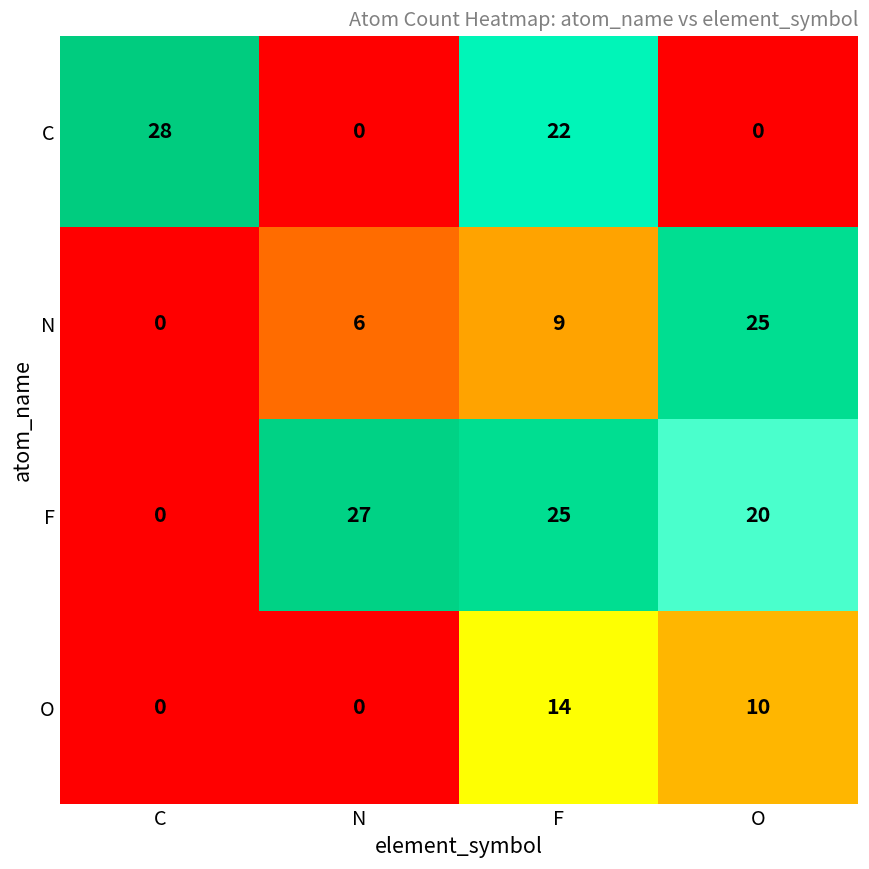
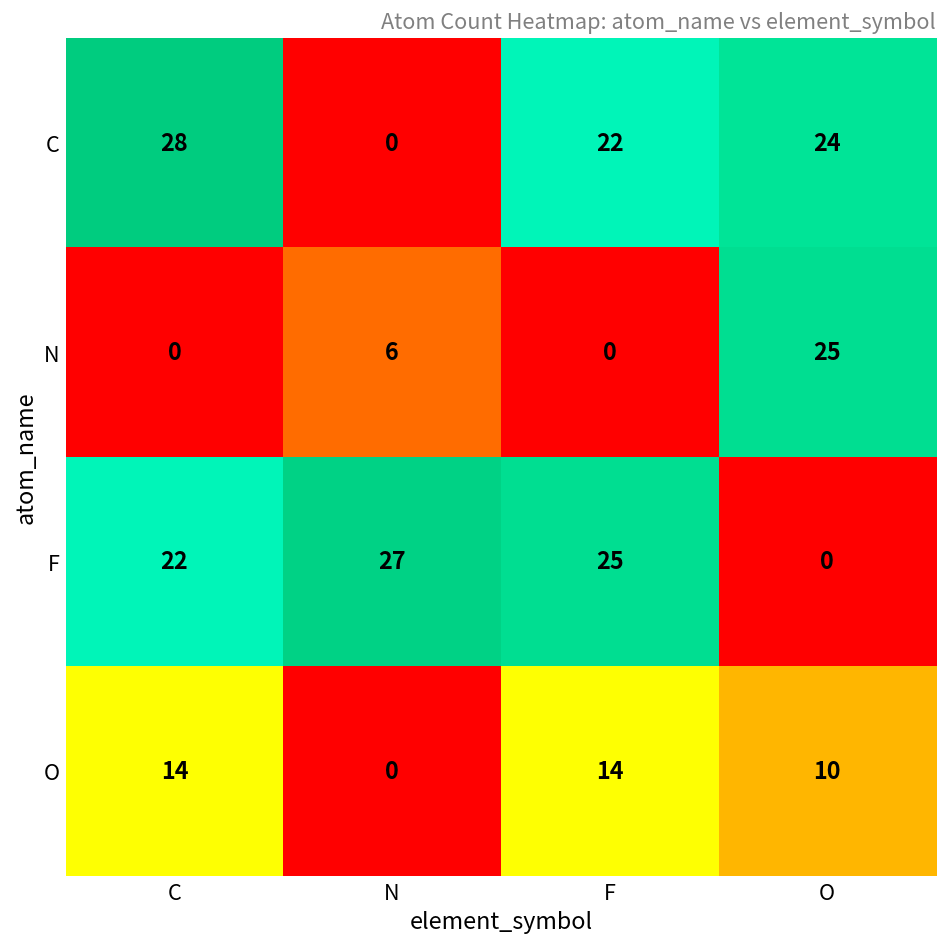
  {
    "C": {
      "C": 28,
      "N": 0,
      "F": 22,
-     "O": 0
+     "O": 24
    },
    "N": {
      "C": 0,
      "N": 6,
-     "F": 9,
+     "F": 0,
      "O": 25
    },
    "F": {
-     "C": 0,
+     "C": 22,
      "N": 27,
      "F": 25,
-     "O": 20
+     "O": 0
    },
    "O": {
-     "C": 0,
+     "C": 14,
      "N": 0,
      "F": 14,
      "O": 10
    }
  }
